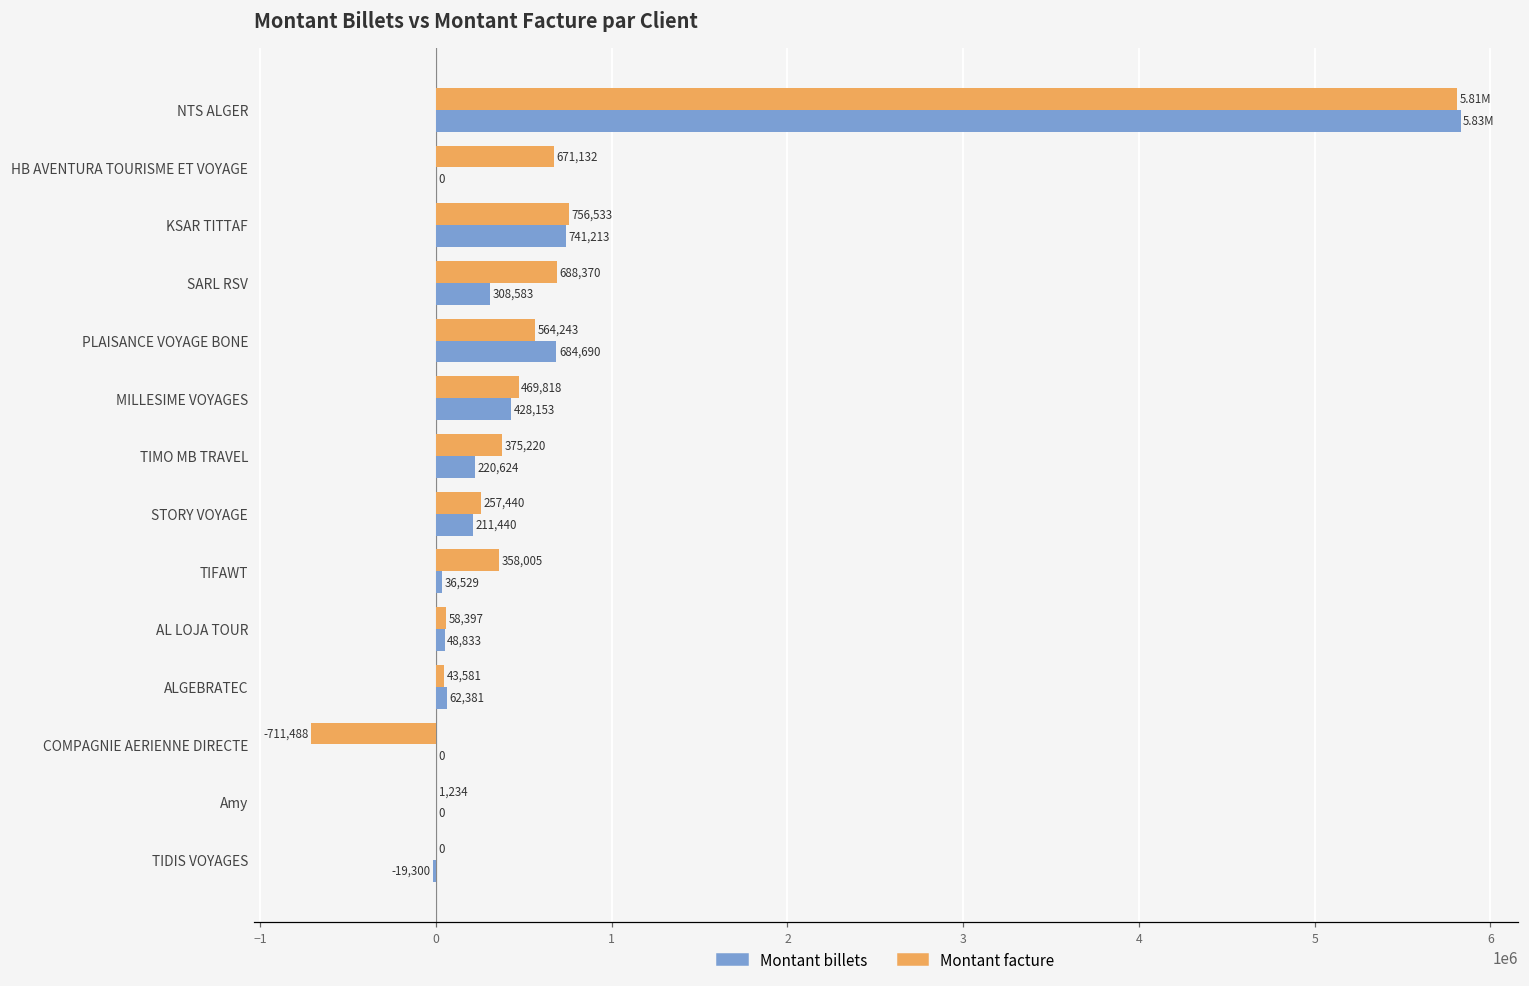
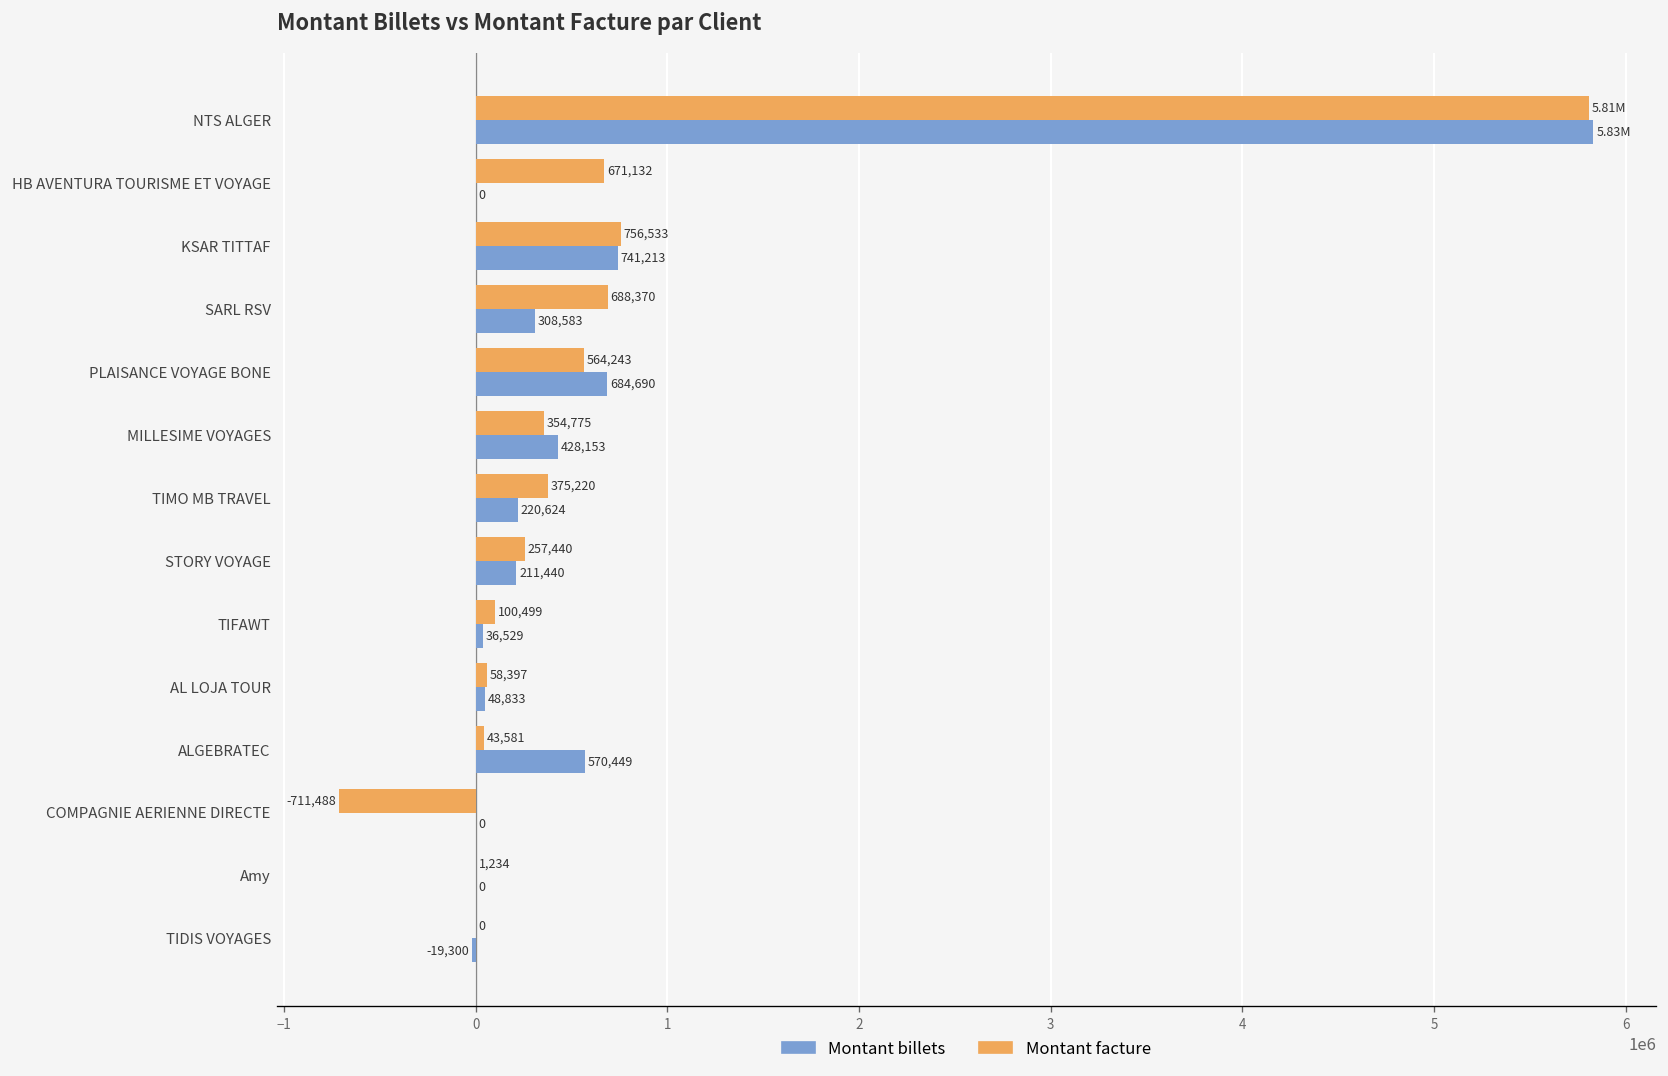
  {
    "Montant billets": {
      "NTS ALGER": "5.83M",
      "HB AVENTURA TOURISME ET VOYAGE": "0",
      "KSAR TITTAF": "741,213",
      "SARL RSV": "308,583",
      "PLAISANCE VOYAGE BONE": "684,690",
      "MILLESIME VOYAGES": "428,153",
      "TIMO MB TRAVEL": "220,624",
      "STORY VOYAGE": "211,440",
      "TIFAWT": "36,529",
      "AL LOJA TOUR": "48,833",
-     "ALGEBRATEC": "62,381",
+     "ALGEBRATEC": "570,449",
      "COMPAGNIE AERIENNE DIRECTE": "0",
      "Amy": "0",
      "TIDIS VOYAGES": "-19,300"
    },
    "Montant facture": {
      "NTS ALGER": "5.81M",
      "HB AVENTURA TOURISME ET VOYAGE": "671,132",
      "KSAR TITTAF": "756,533",
      "SARL RSV": "688,370",
      "PLAISANCE VOYAGE BONE": "564,243",
-     "MILLESIME VOYAGES": "469,818",
+     "MILLESIME VOYAGES": "354,775",
      "TIMO MB TRAVEL": "375,220",
      "STORY VOYAGE": "257,440",
-     "TIFAWT": "358,005",
+     "TIFAWT": "100,499",
      "AL LOJA TOUR": "58,397",
      "ALGEBRATEC": "43,581",
      "COMPAGNIE AERIENNE DIRECTE": "-711,488",
      "Amy": "1,234",
      "TIDIS VOYAGES": "0"
    }
  }
